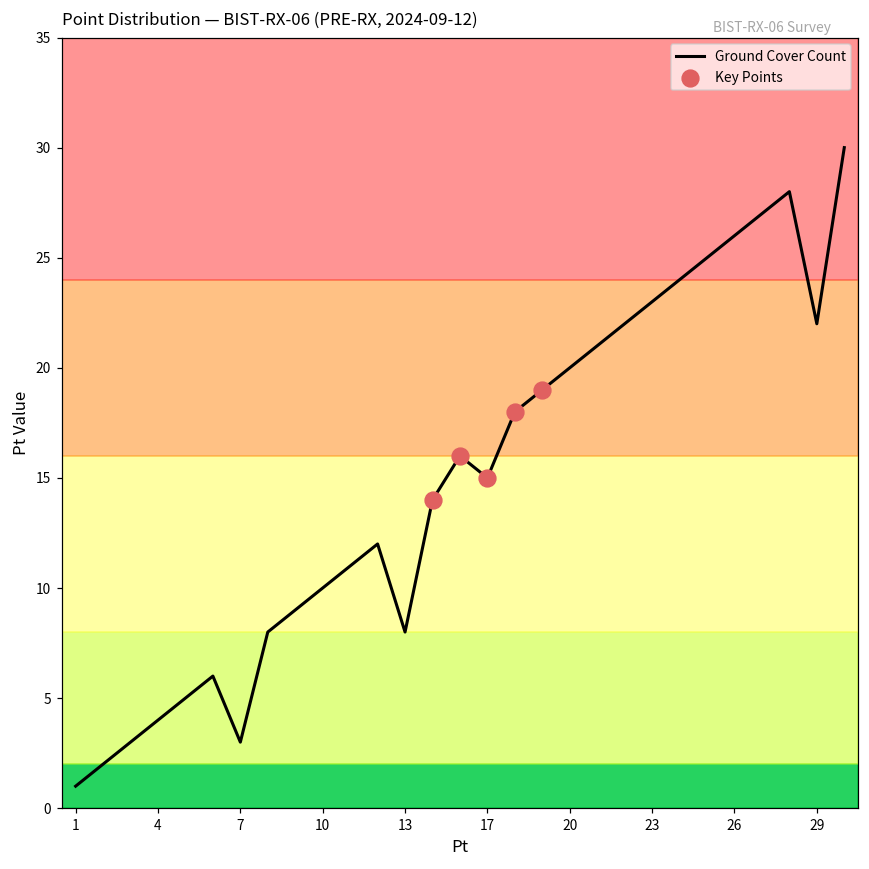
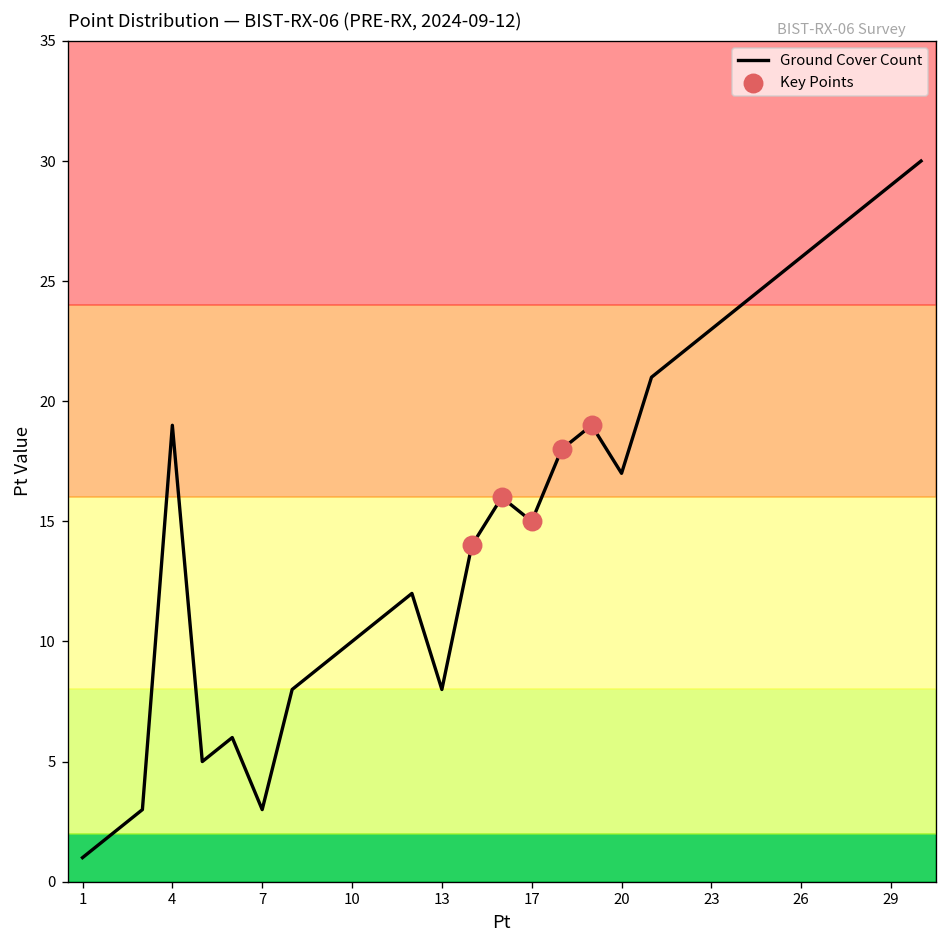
  {
    "Ground Cover Count": {
      "1": 1,
-     "4": 4,
+     "4": 19,
      "7": 3,
      "10": 10,
      "13": 8,
-     "20": 20,
+     "20": 17,
      "23": 23,
      "26": 26,
-     "29": 22
+     "29": 29
    }
  }
